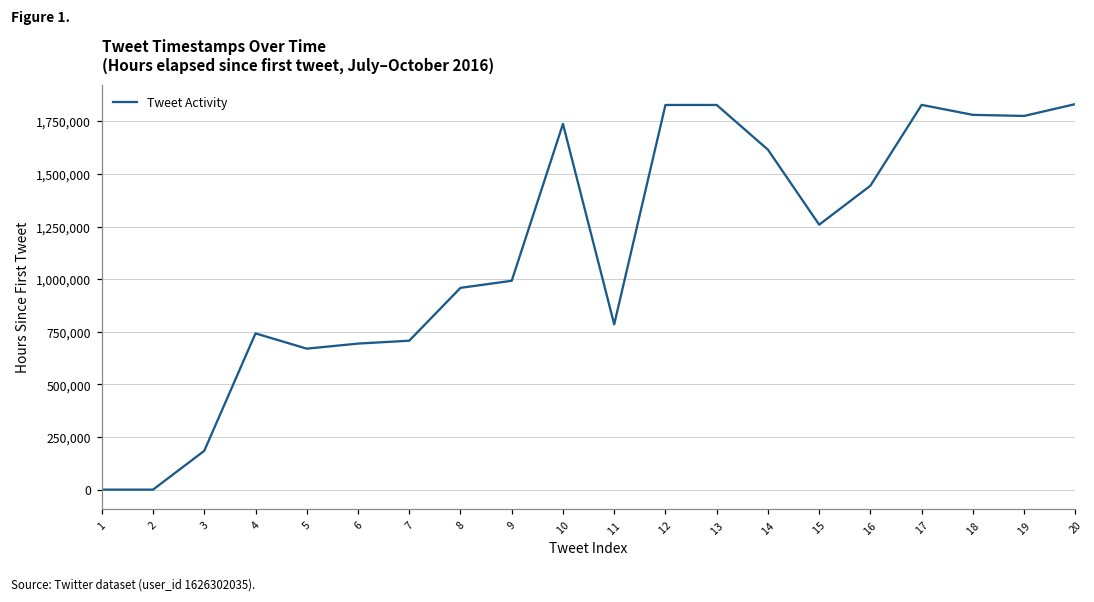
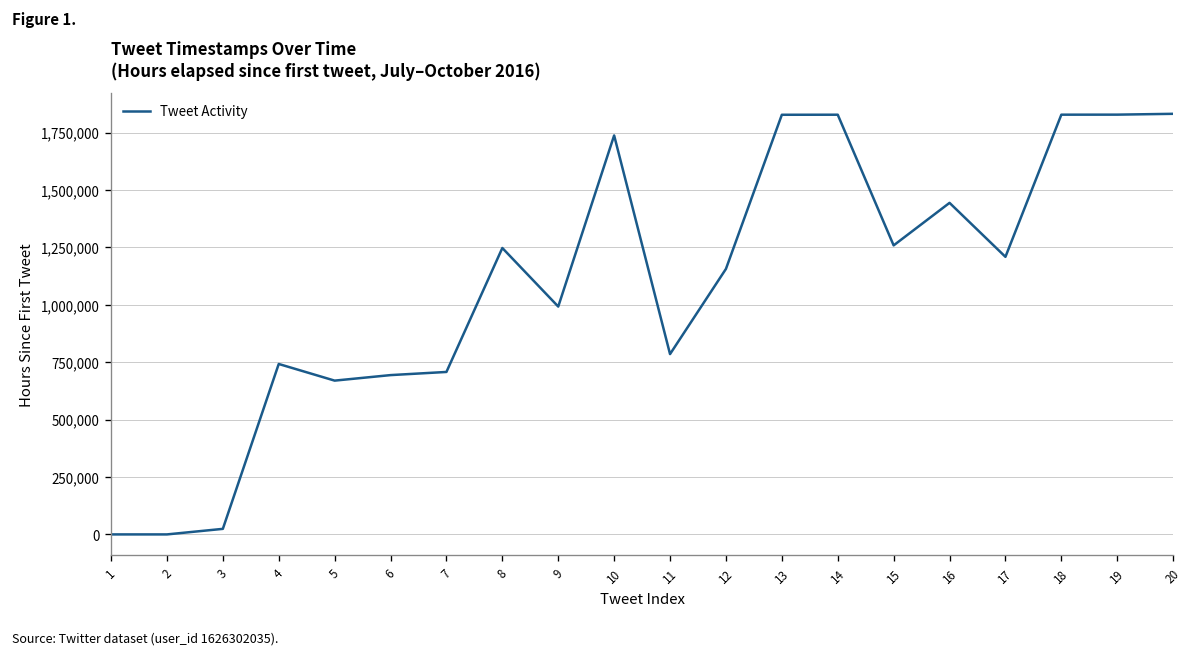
  {
    "1": "0",
    "2": "0",
-   "3": "180,000",
+   "3": "20,000",
    "4": "740,000",
    "5": "670,000",
    "6": "690,000",
    "7": "710,000",
-   "8": "960,000",
+   "8": "1,250,000",
    "9": "990,000",
    "10": "1,740,000",
    "11": "790,000",
-   "12": "1,830,000",
+   "12": "1,160,000",
    "13": "1,830,000",
-   "14": "1,620,000",
+   "14": "1,830,000",
    "15": "1,260,000",
    "16": "1,440,000",
-   "17": "1,830,000",
-   "18": "1,780,000",
-   "19": "1,780,000",
+   "17": "1,210,000",
+   "18": "1,830,000",
+   "19": "1,830,000",
    "20": "1,830,000"
  }
